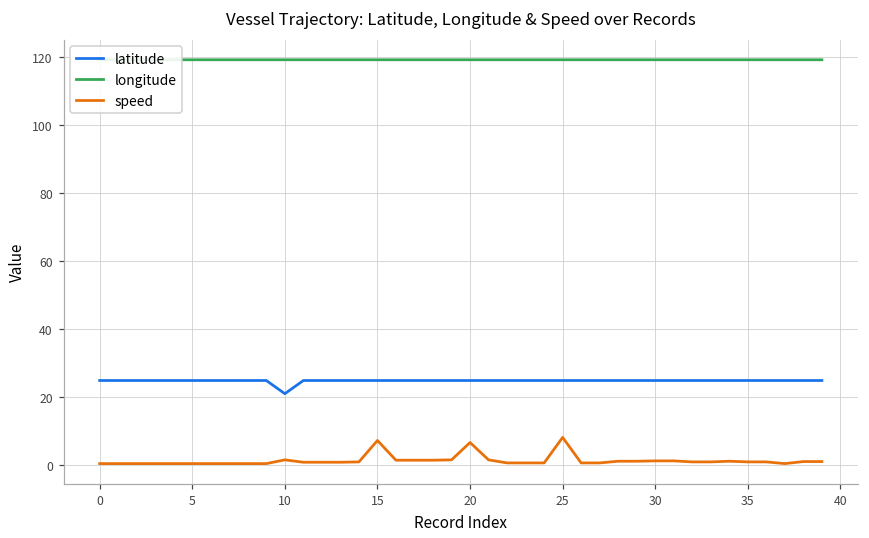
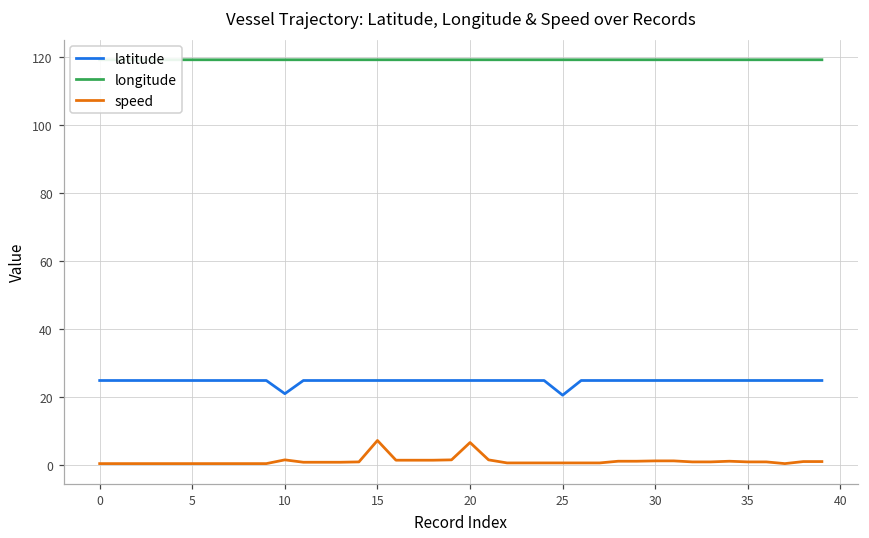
  {
    "latitude": {
      "0": 25,
      "5": 25,
      "10": 21,
      "15": 25,
      "20": 25,
-     "25": 25,
+     "25": 21,
      "30": 25,
      "35": 25
    },
    "longitude": {
      "5": 119,
      "10": 119,
      "15": 119,
      "20": 119,
      "25": 119,
      "30": 119,
      "35": 119
    },
    "speed": {
      "0": 0,
      "5": 0,
      "10": 2,
      "15": 7,
      "20": 7,
-     "25": 8,
+     "25": 1,
      "30": 1,
      "35": 1
    }
  }
